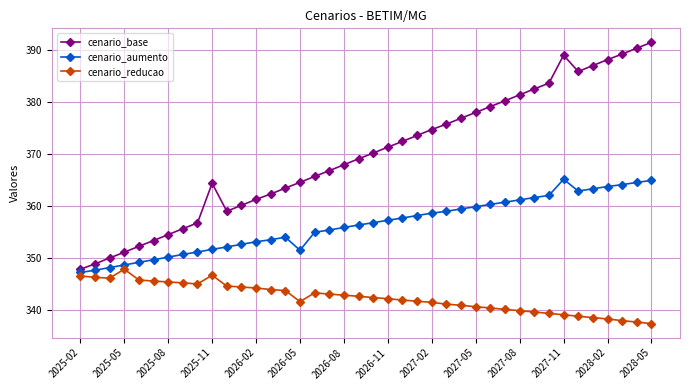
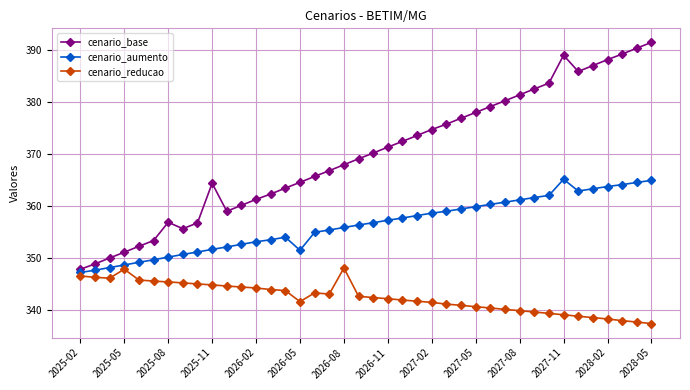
  {
    "cenario_base": {
      "2025-02": 348,
      "2025-05": 351,
-     "2025-08": 354,
+     "2025-08": 357,
      "2025-11": 364,
      "2026-02": 361,
      "2026-05": 365,
      "2026-08": 368,
      "2026-11": 371,
      "2027-02": 375,
      "2027-05": 378,
      "2027-08": 381,
      "2027-11": 389,
      "2028-02": 388,
      "2028-05": 391
    },
    "cenario_aumento": {
      "2025-02": 347,
      "2025-05": 349,
      "2025-08": 350,
      "2025-11": 352,
      "2026-02": 353,
      "2026-05": 351,
      "2026-08": 356,
      "2026-11": 357,
      "2027-02": 359,
      "2027-05": 360,
      "2027-08": 361,
      "2027-11": 365,
      "2028-02": 364,
      "2028-05": 365
    },
    "cenario_reducao": {
      "2025-02": 347,
      "2025-05": 348,
      "2025-08": 345,
-     "2025-11": 347,
+     "2025-11": 345,
      "2026-02": 344,
      "2026-05": 342,
-     "2026-08": 343,
+     "2026-08": 348,
      "2026-11": 342,
      "2027-02": 341,
      "2027-05": 341,
      "2027-08": 340,
      "2027-11": 339,
      "2028-02": 338,
      "2028-05": 337
    }
  }
